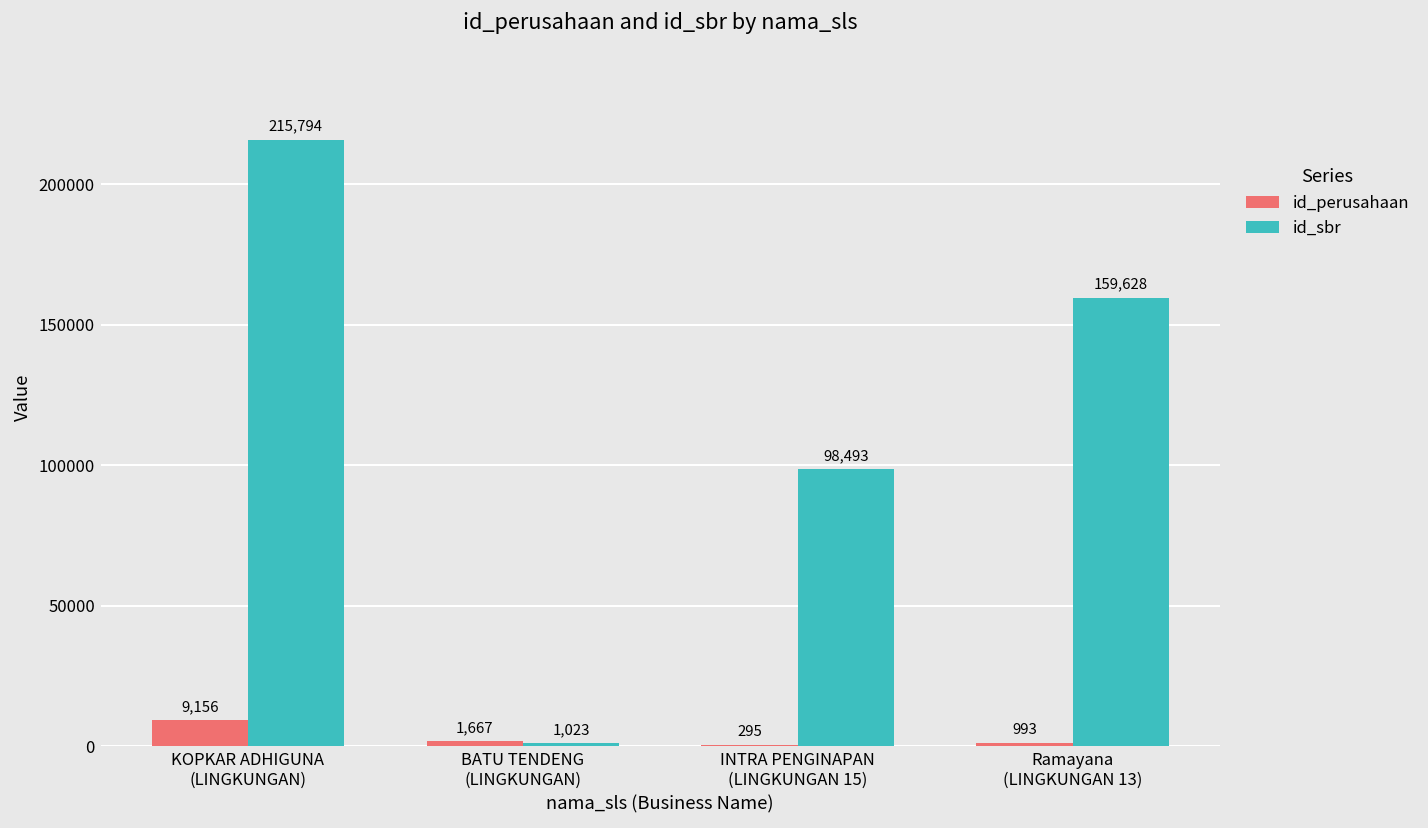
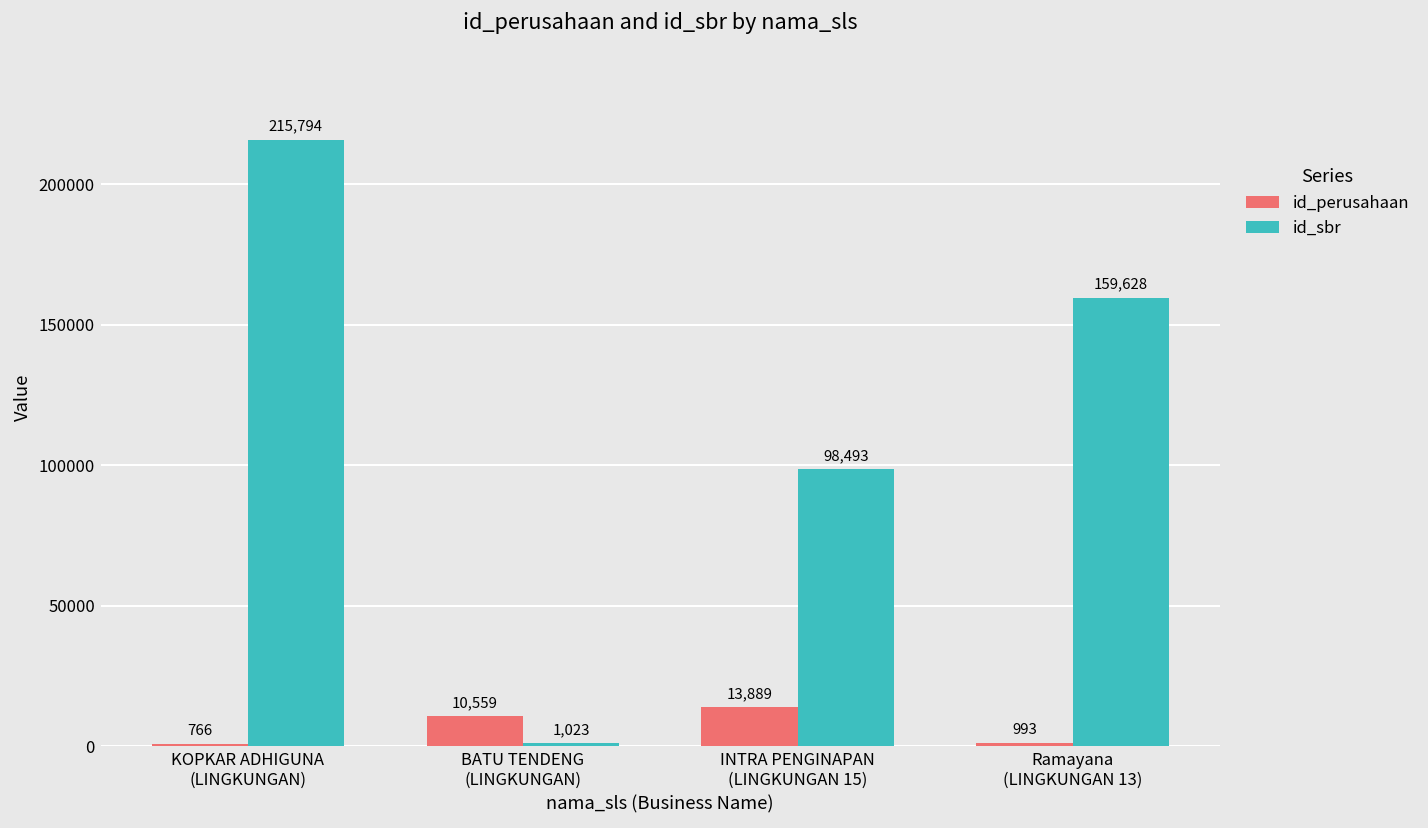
  {
    "id_perusahaan": {
-     "KOPKAR ADHIGUNA (LINGKUNGAN)": "9,156",
-     "BATU TENDENG (LINGKUNGAN)": "1,667",
-     "INTRA PENGINAPAN (LINGKUNGAN 15)": "295",
+     "KOPKAR ADHIGUNA (LINGKUNGAN)": "766",
+     "BATU TENDENG (LINGKUNGAN)": "10,559",
+     "INTRA PENGINAPAN (LINGKUNGAN 15)": "13,889",
      "Ramayana (LINGKUNGAN 13)": "993"
    },
    "id_sbr": {
      "KOPKAR ADHIGUNA (LINGKUNGAN)": "215,794",
      "BATU TENDENG (LINGKUNGAN)": "1,023",
      "INTRA PENGINAPAN (LINGKUNGAN 15)": "98,493",
      "Ramayana (LINGKUNGAN 13)": "159,628"
    }
  }
